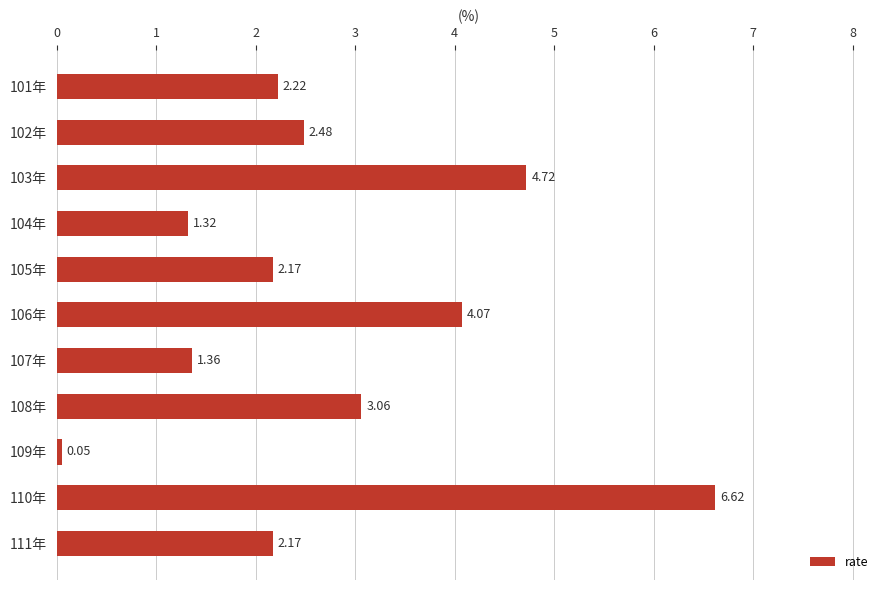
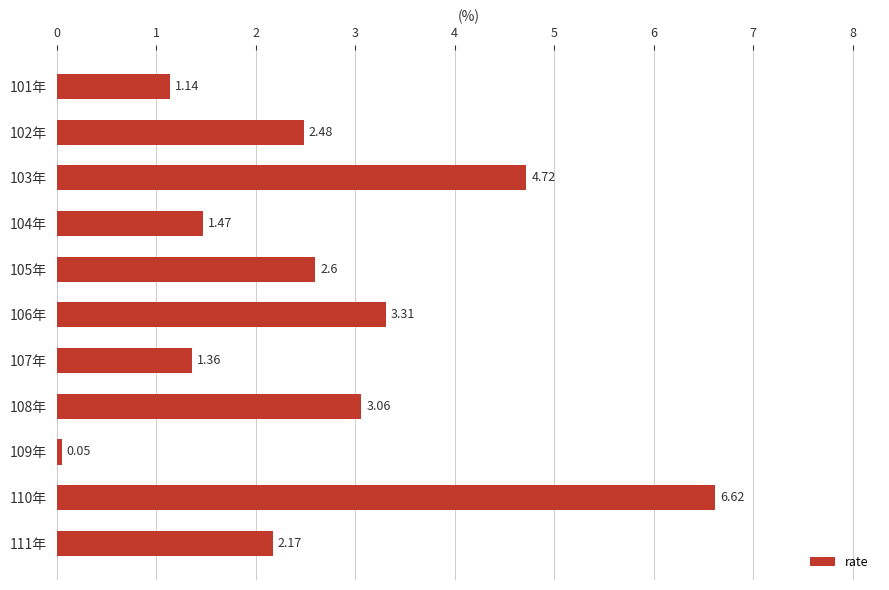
  {
-   "101年": 2.22,
+   "101年": 1.14,
    "102年": 2.48,
    "103年": 4.72,
-   "104年": 1.32,
-   "105年": 2.17,
-   "106年": 4.07,
+   "104年": 1.47,
+   "105年": 2.6,
+   "106年": 3.31,
    "107年": 1.36,
    "108年": 3.06,
    "109年": 0.05,
    "110年": 6.62,
    "111年": 2.17
  }
